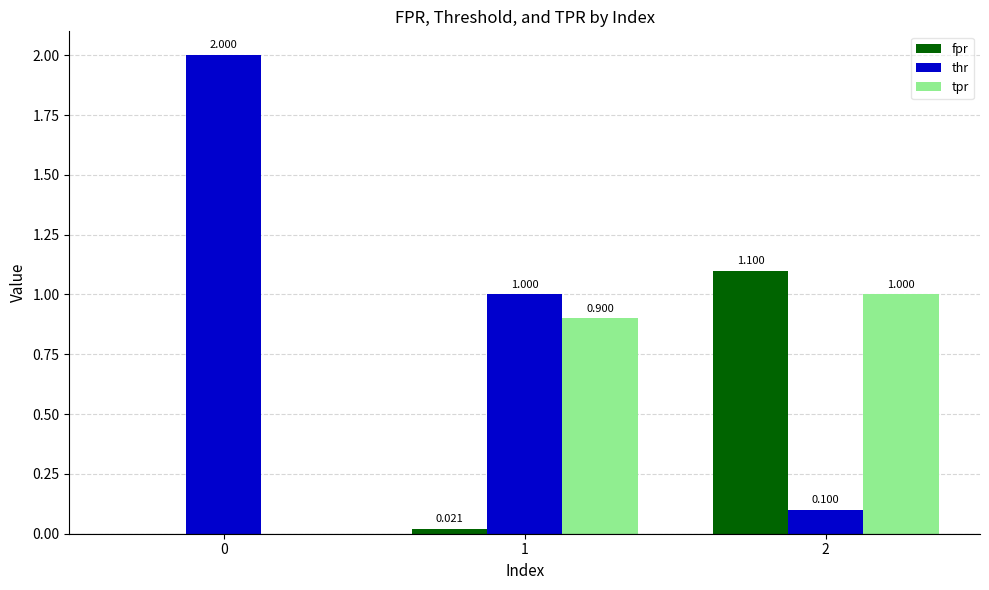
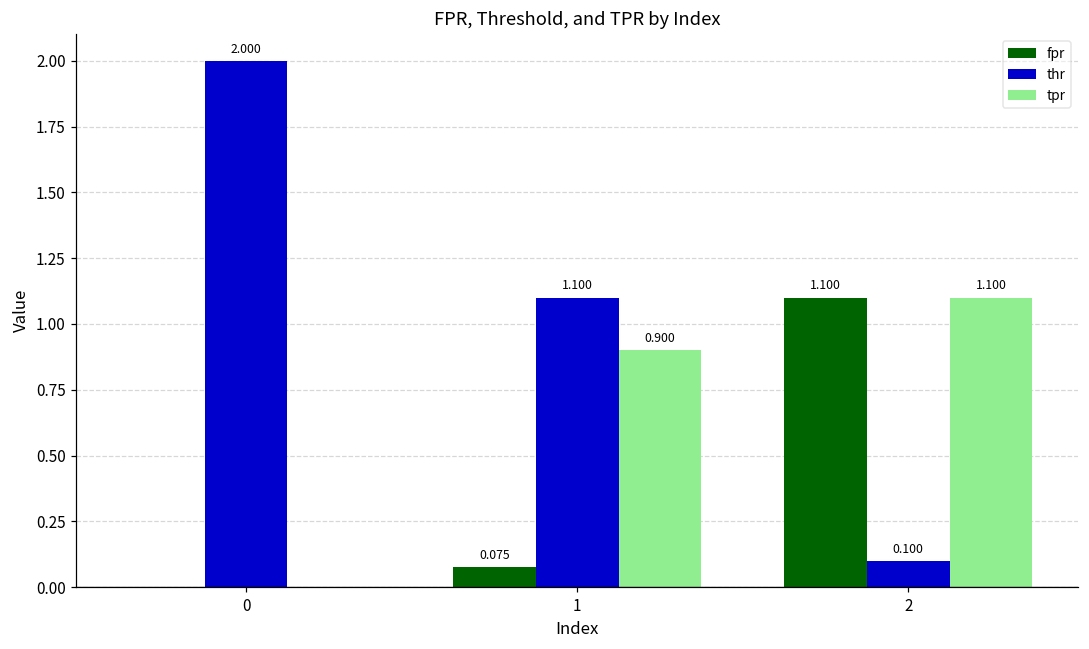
  {
    "fpr": {
-     "1": 0.021,
+     "1": 0.075,
      "2": 1.100
    },
    "thr": {
      "0": 2.000,
-     "1": 1.000,
+     "1": 1.100,
      "2": 0.100
    },
    "tpr": {
      "1": 0.900,
-     "2": 1.000
+     "2": 1.100
    }
  }
